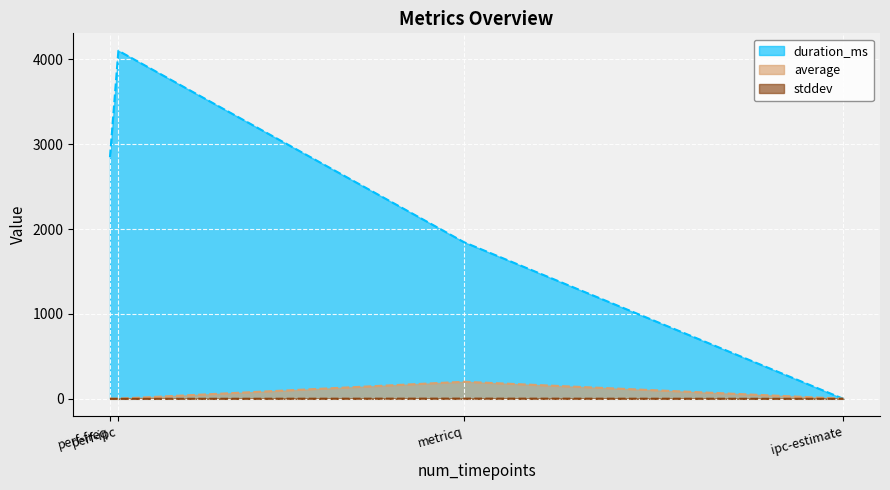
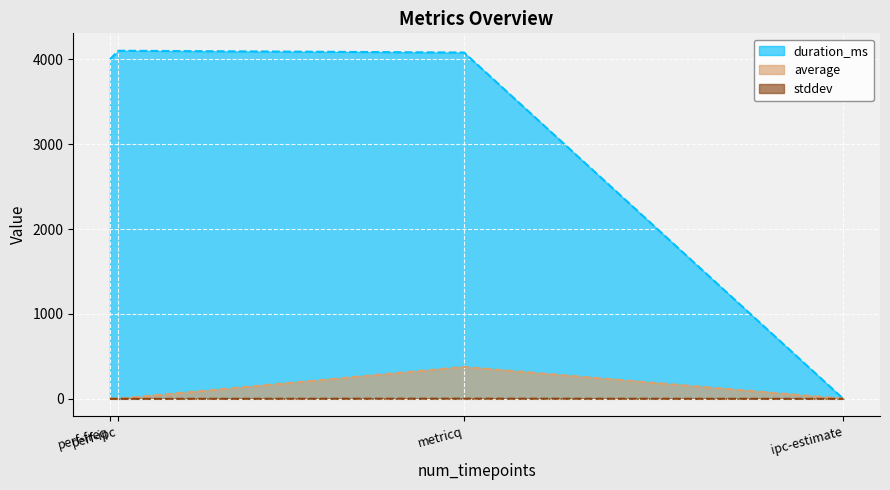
  {
    "duration_ms": {
-     "perf-freq": 2800,
+     "perf-freq": 4000,
      "perf-ipc": 4100,
-     "metricq": 1800
+     "metricq": 4100
    },
    "average": {
-     "metricq": 200
+     "metricq": 400
    },
    "stddev": {
      "metricq": 0
    }
  }
